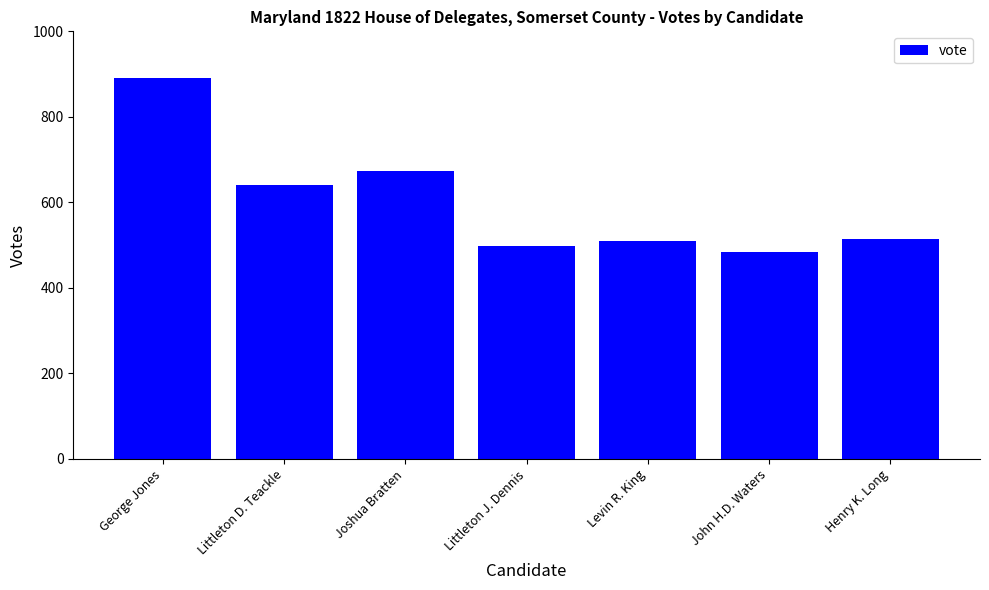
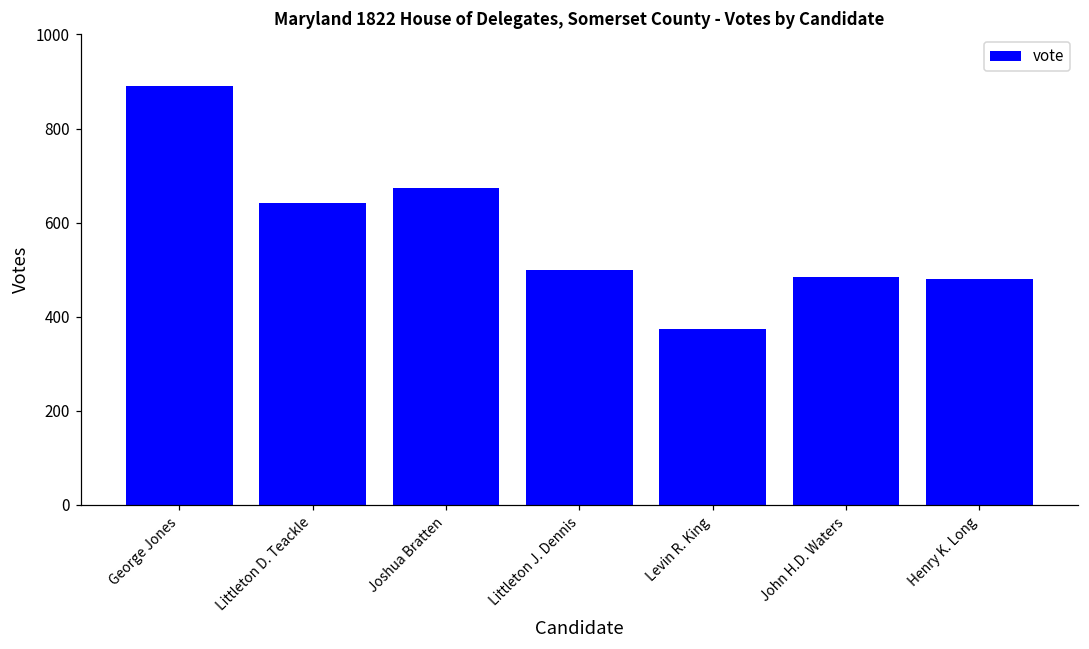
  {
    "George Jones": 890,
    "Littleton D. Teackle": 640,
    "Joshua Bratten": 670,
    "Littleton J. Dennis": 500,
-   "Levin R. King": 510,
+   "Levin R. King": 370,
    "John H.D. Waters": 480,
-   "Henry K. Long": 520
+   "Henry K. Long": 480
  }
